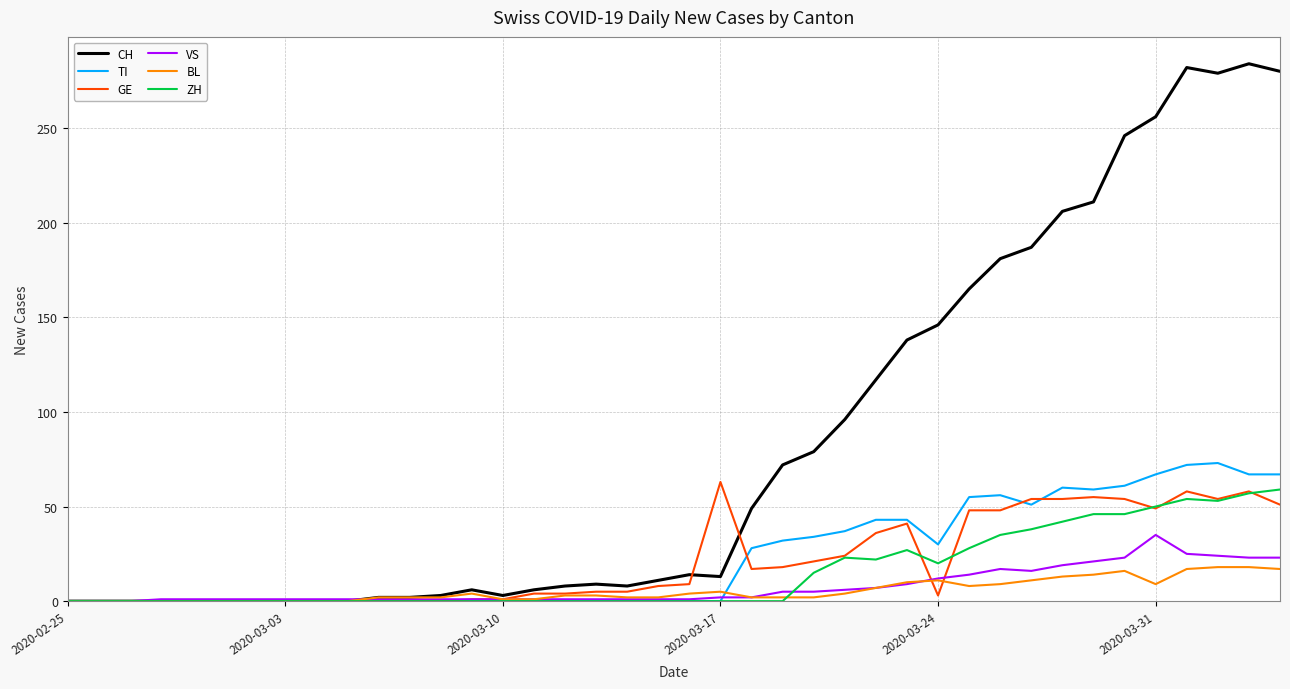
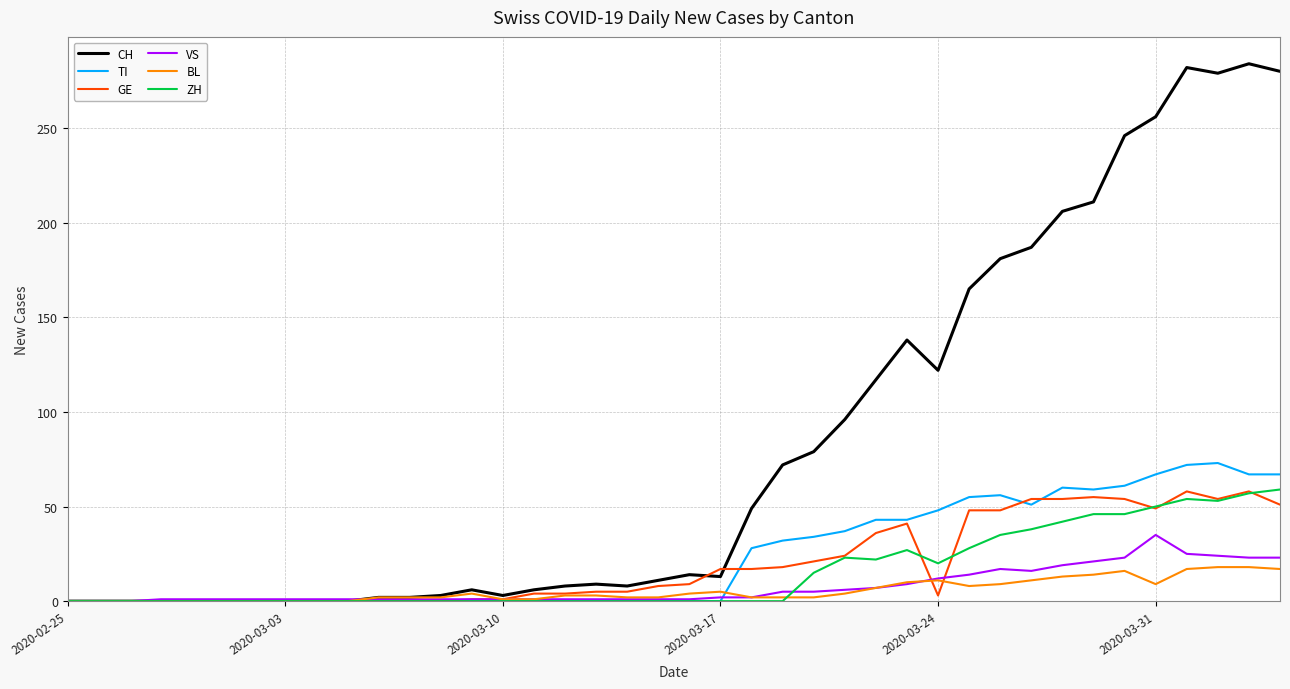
  {
    "CH": {
      "2020-03-10": 3,
      "2020-03-17": 13,
-     "2020-03-24": 146,
+     "2020-03-24": 122,
      "2020-03-31": 256
    },
    "TI": {
-     "2020-03-24": 30,
+     "2020-03-24": 48,
      "2020-03-31": 67
    },
    "GE": {
-     "2020-03-17": 63,
+     "2020-03-17": 17,
      "2020-03-24": 3
    },
    "VS": {
      "2020-03-17": 2,
      "2020-03-31": 35
    },
    "BL": {
      "2020-03-17": 5,
      "2020-03-31": 9
    },
    "ZH": {
      "2020-03-24": 20
    }
  }
